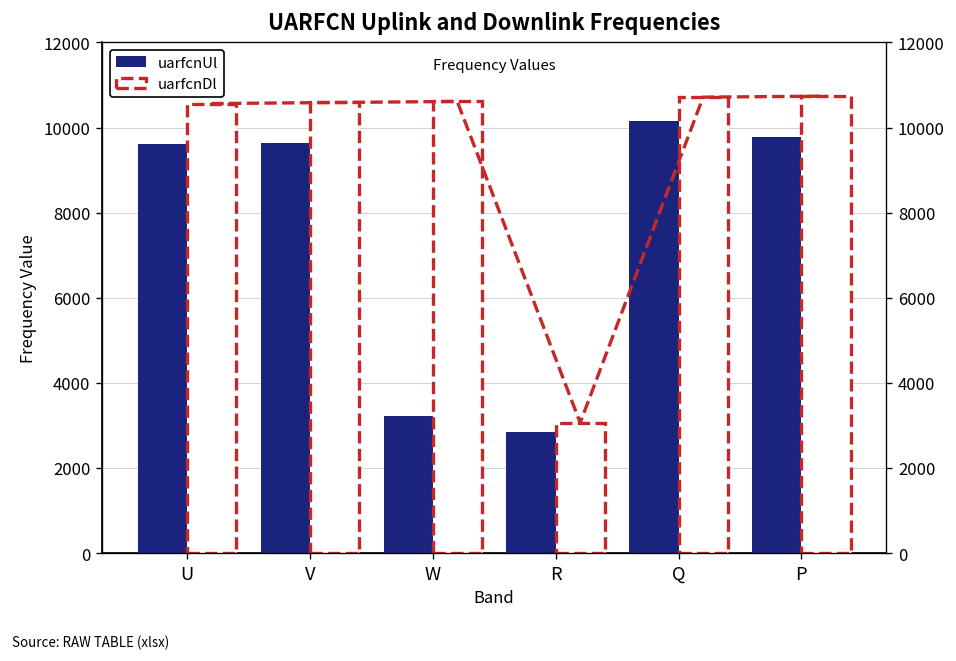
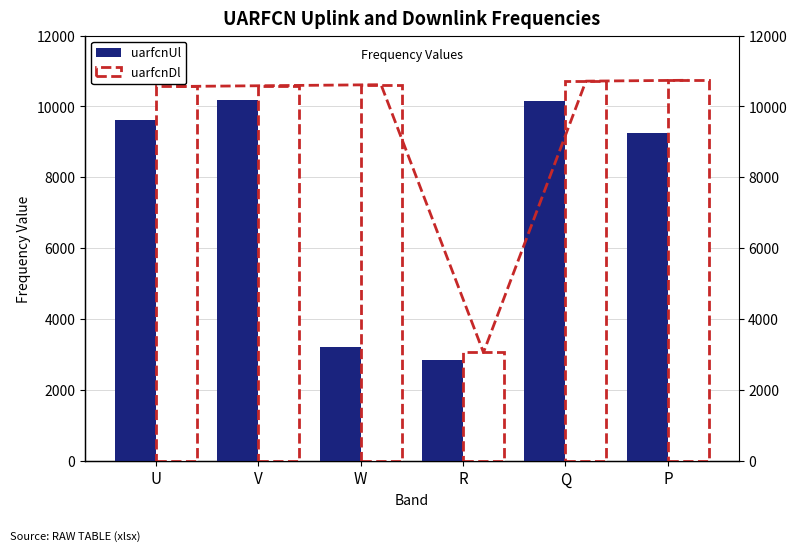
  {
    "uarfcnUl": {
      "U": 9600,
-     "V": 9600,
+     "V": 10200,
      "W": 3200,
      "R": 2800,
      "Q": 10100,
-     "P": 9800
+     "P": 9300
    },
    "uarfcnDl": {
      "U": 10600,
      "V": 10600,
      "W": 10600,
      "R": 3100,
      "Q": 10700,
      "P": 10700
    }
  }
